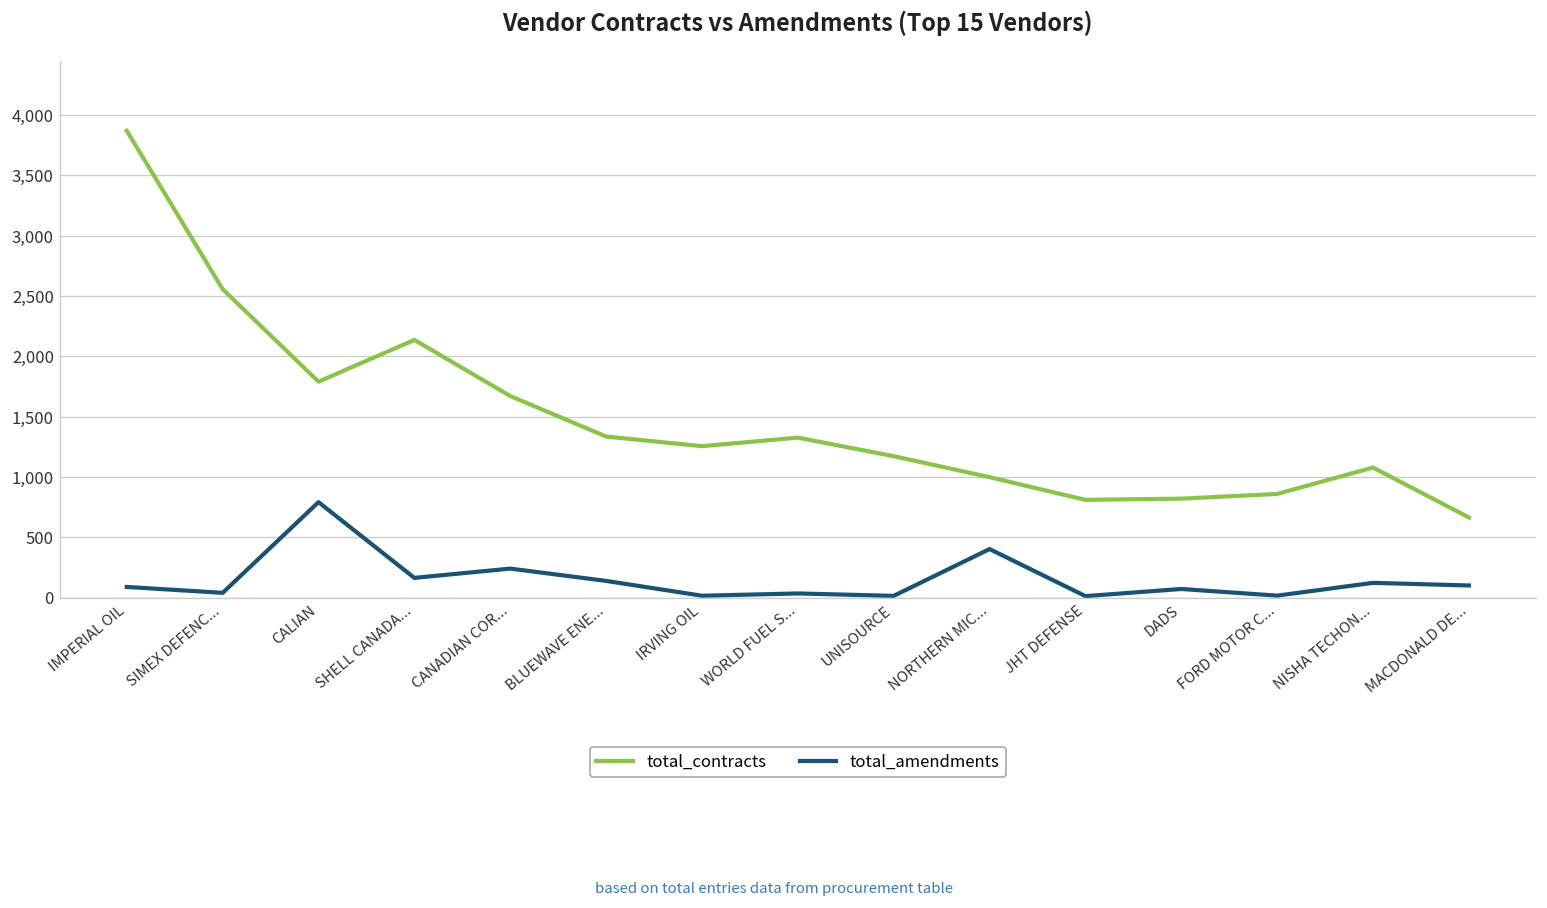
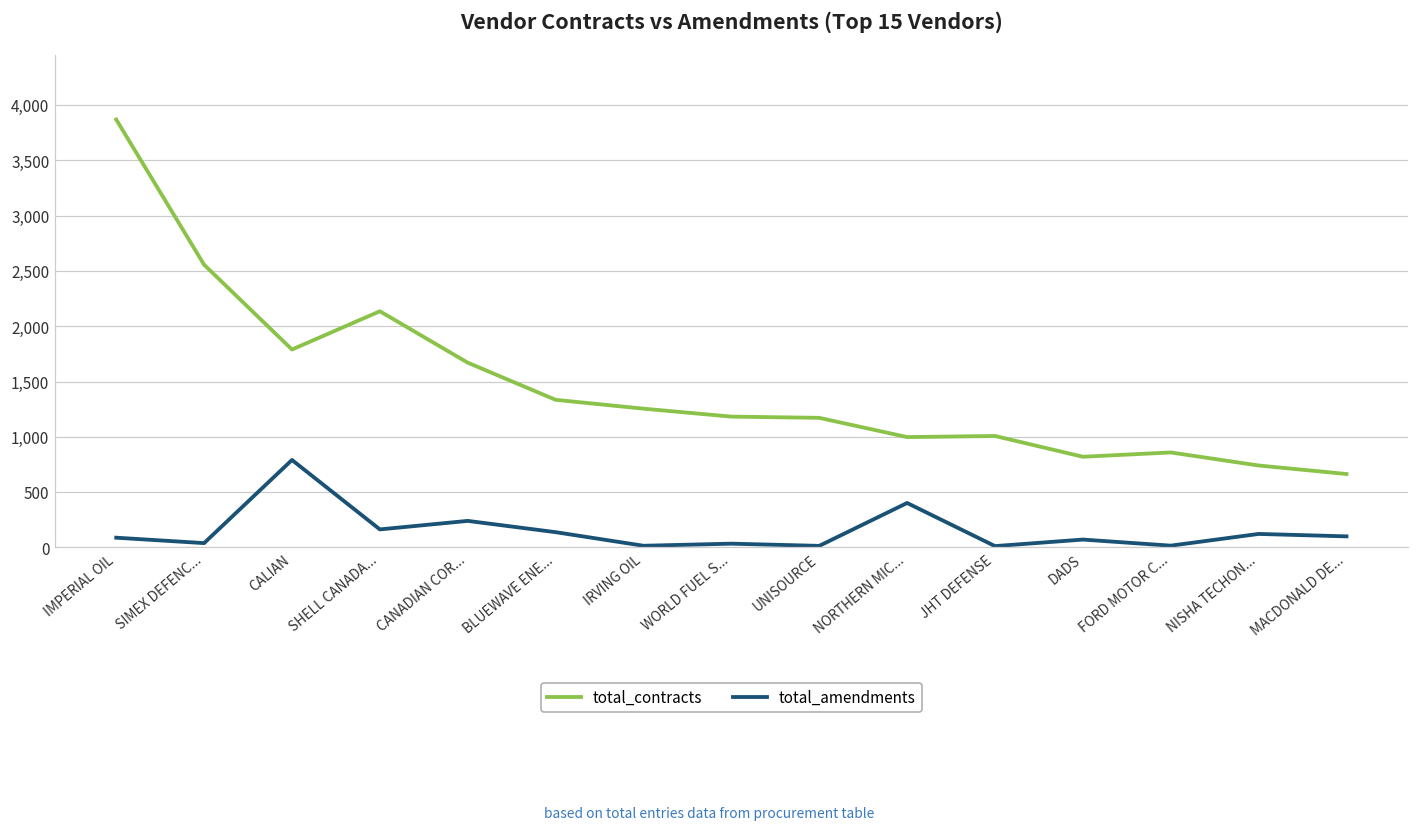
  {
    "total_contracts": {
      "IMPERIAL OIL": "3,870",
      "SIMEX DEFENC...": "2,560",
      "CALIAN": "1,790",
      "SHELL CANADA...": "2,140",
      "CANADIAN COR...": "1,670",
      "BLUEWAVE ENE...": "1,340",
      "IRVING OIL": "1,260",
-     "WORLD FUEL S...": "1,330",
+     "WORLD FUEL S...": "1,180",
      "UNISOURCE": "1,170",
      "NORTHERN MIC...": "1,000",
-     "JHT DEFENSE": "810",
+     "JHT DEFENSE": "1,010",
      "DADS": "820",
      "FORD MOTOR C...": "860",
-     "NISHA TECHON...": "1,080",
+     "NISHA TECHON...": "740",
      "MACDONALD DE...": "660"
    },
    "total_amendments": {
      "IMPERIAL OIL": "90",
      "SIMEX DEFENC...": "40",
      "CALIAN": "790",
      "SHELL CANADA...": "160",
      "CANADIAN COR...": "240",
      "BLUEWAVE ENE...": "140",
      "IRVING OIL": "20",
      "WORLD FUEL S...": "30",
      "UNISOURCE": "10",
      "NORTHERN MIC...": "400",
      "JHT DEFENSE": "10",
      "DADS": "70",
      "FORD MOTOR C...": "20",
      "NISHA TECHON...": "120",
      "MACDONALD DE...": "100"
    }
  }
